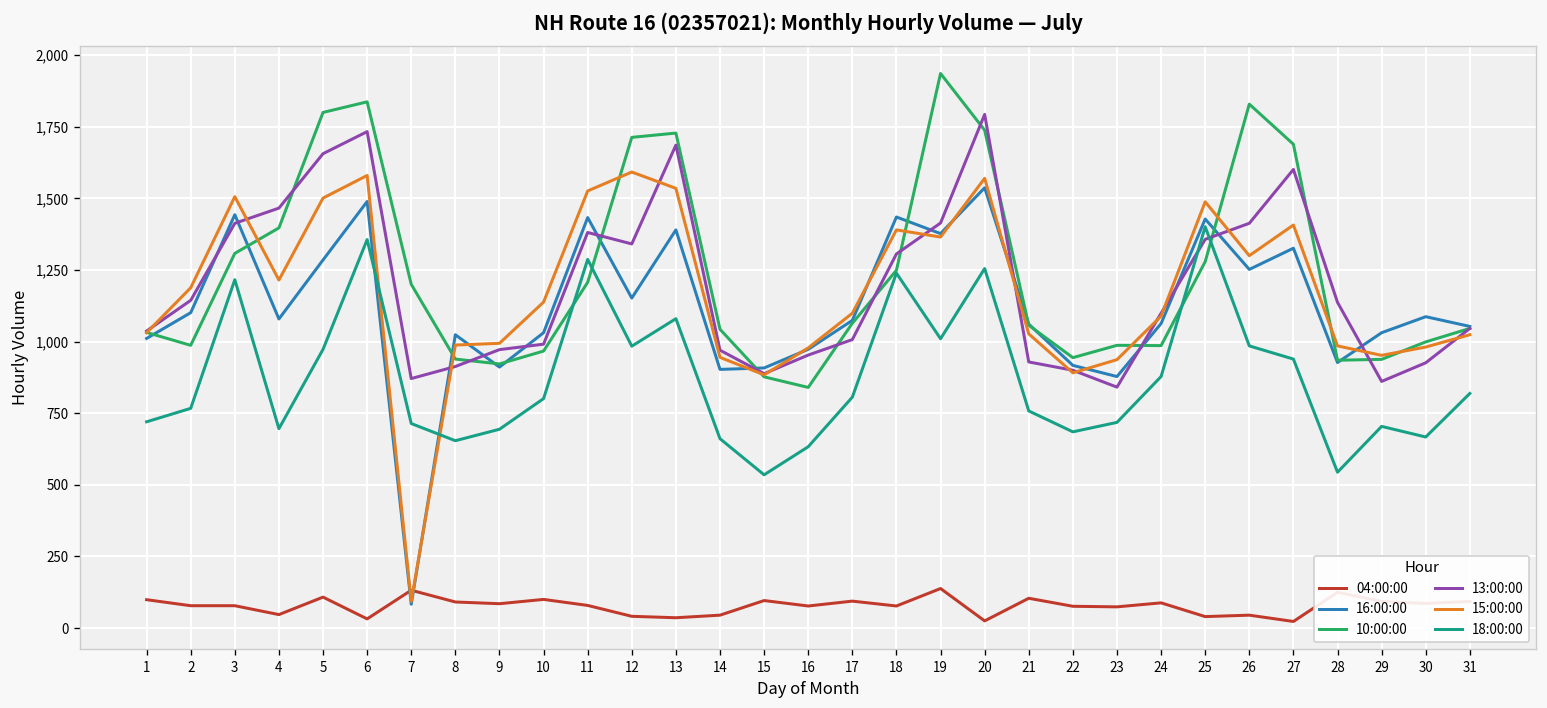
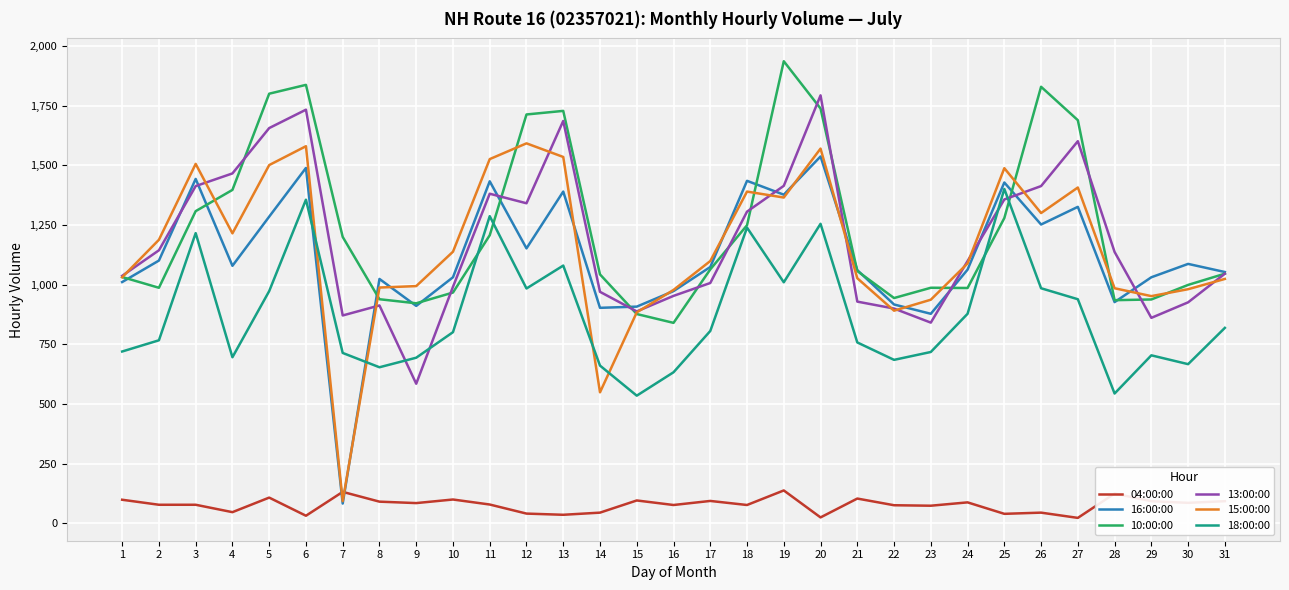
  {
    "04:00:00": {
      "1": "100",
      "2": "80",
      "3": "80",
      "4": "50",
      "5": "110",
      "6": "30",
      "7": "130",
      "8": "90",
      "9": "90",
      "10": "100",
      "11": "80",
      "12": "40",
      "13": "40",
      "14": "50",
      "15": "100",
      "16": "80",
      "17": "90",
      "18": "80",
      "19": "140",
      "20": "30",
      "21": "100",
      "22": "80",
      "23": "70",
      "24": "90",
      "25": "40",
      "26": "50",
      "27": "20"
    },
    "16:00:00": {
      "1": "1,010",
      "2": "1,100",
      "3": "1,440",
      "4": "1,080",
      "5": "1,290",
      "6": "1,490",
      "8": "1,020",
      "9": "910",
      "10": "1,030",
      "11": "1,430",
      "12": "1,150",
      "13": "1,390",
      "14": "900",
      "15": "910",
      "18": "1,440",
      "19": "1,380",
      "20": "1,540",
      "22": "920",
      "23": "880",
      "24": "1,060",
      "25": "1,430",
      "26": "1,250",
      "27": "1,330",
      "29": "1,030",
      "30": "1,090"
    },
    "13:00:00": {
      "2": "1,140",
      "3": "1,410",
      "4": "1,470",
      "5": "1,660",
      "6": "1,730",
      "7": "870",
      "8": "910",
-     "9": "970",
+     "9": "590",
      "10": "990",
      "11": "1,380",
      "12": "1,340",
      "13": "1,690",
      "14": "970",
      "16": "950",
      "17": "1,010",
      "18": "1,310",
      "19": "1,410",
      "20": "1,790",
      "21": "930",
      "23": "840",
      "25": "1,360",
      "26": "1,410",
      "27": "1,600",
      "28": "1,140",
      "29": "860",
      "30": "930"
    },
    "15:00:00": {
      "2": "1,190",
      "3": "1,510",
      "4": "1,220",
      "5": "1,500",
      "6": "1,580",
      "8": "990",
      "9": "990",
      "10": "1,140",
      "11": "1,530",
      "12": "1,590",
      "13": "1,540",
-     "14": "950",
+     "14": "550",
      "17": "1,100",
      "18": "1,390",
      "19": "1,370",
      "20": "1,570",
      "21": "1,030",
      "23": "940",
      "25": "1,490",
      "26": "1,300",
      "27": "1,410",
      "28": "990",
      "29": "950",
      "30": "980",
      "31": "1,020"
    }
  }
